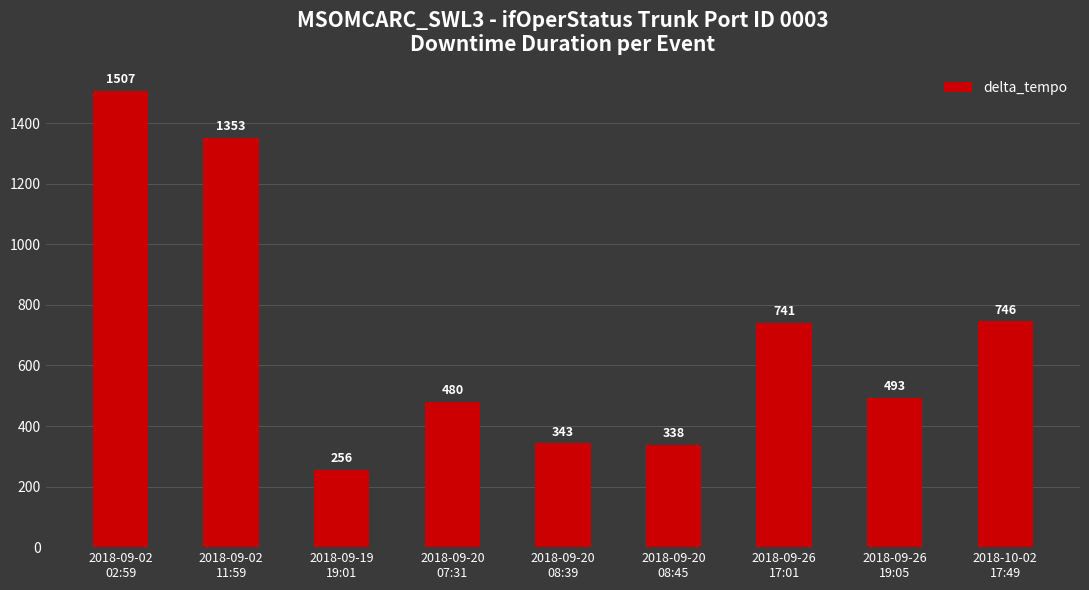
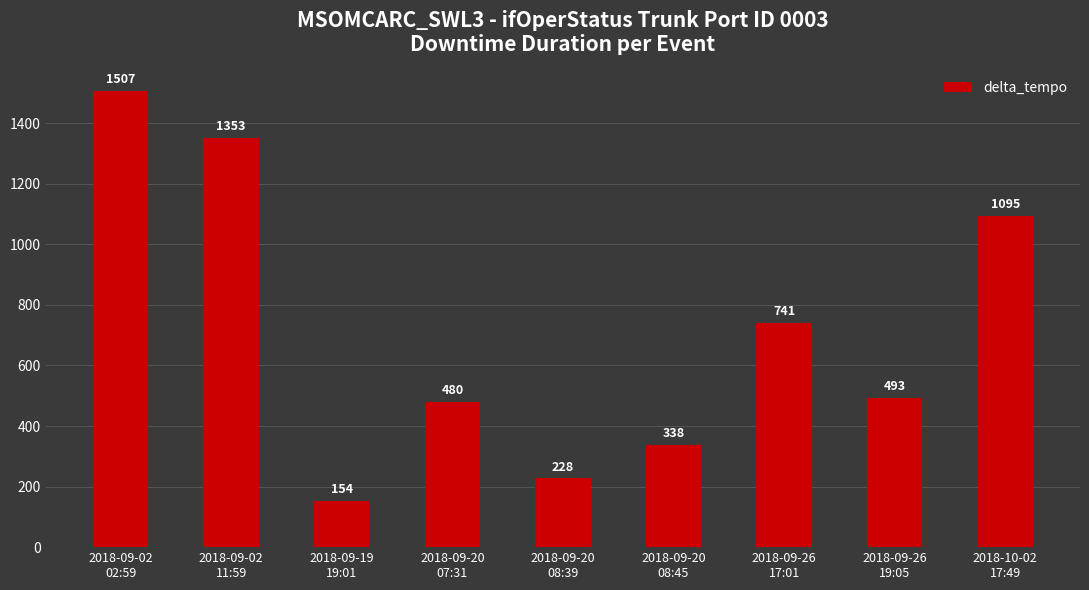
  {
    "2018-09-02 02:59": 1507,
    "2018-09-02 11:59": 1353,
-   "2018-09-19 19:01": 256,
+   "2018-09-19 19:01": 154,
    "2018-09-20 07:31": 480,
-   "2018-09-20 08:39": 343,
+   "2018-09-20 08:39": 228,
    "2018-09-20 08:45": 338,
    "2018-09-26 17:01": 741,
    "2018-09-26 19:05": 493,
-   "2018-10-02 17:49": 746
+   "2018-10-02 17:49": 1095
  }
